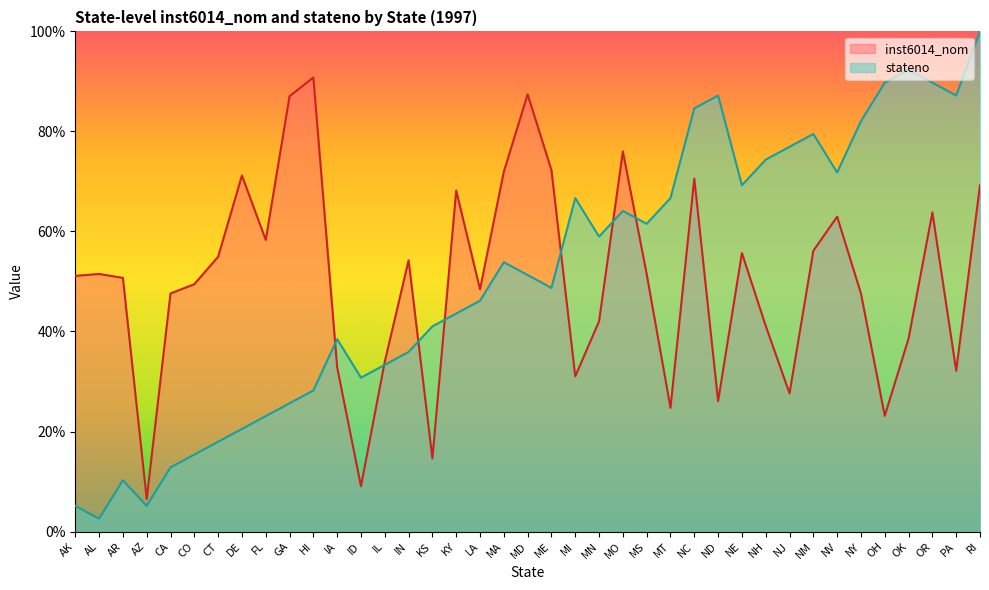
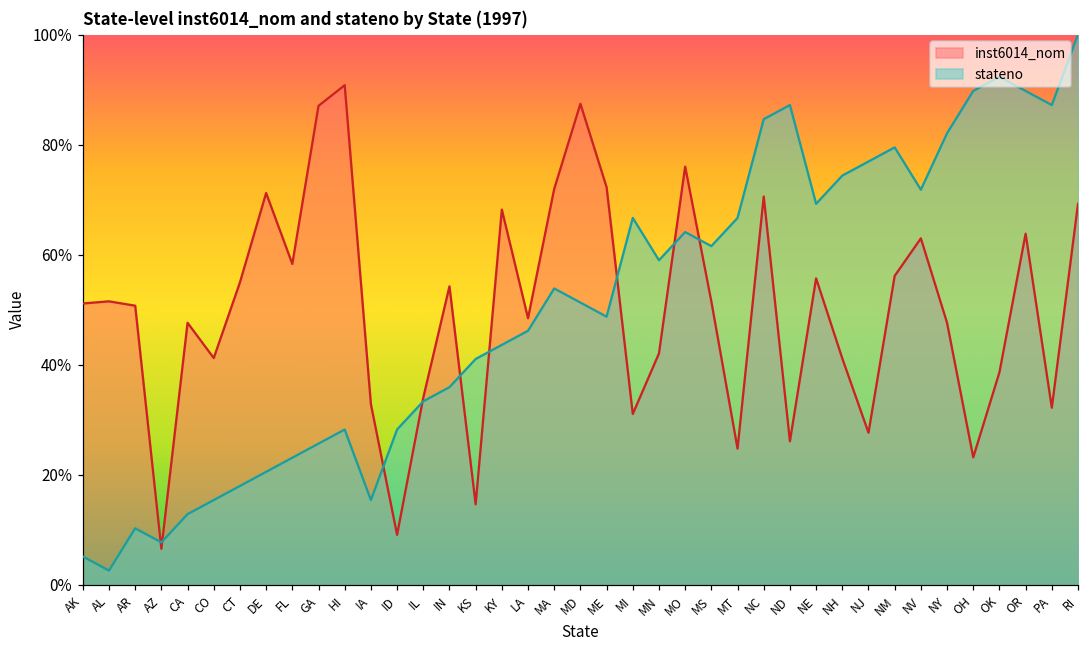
  {
    "inst6014_nom": {
      "AK": "51%",
      "AL": "52%",
      "AR": "51%",
      "AZ": "7%",
      "CA": "48%",
-     "CO": "49%",
+     "CO": "41%",
      "CT": "55%",
      "DE": "71%",
      "FL": "58%",
      "GA": "87%",
      "HI": "91%",
      "IA": "33%",
      "ID": "9%",
      "IL": "34%",
      "IN": "54%",
      "KS": "15%",
      "KY": "68%",
      "LA": "48%",
      "MA": "72%",
      "MD": "87%",
      "ME": "72%",
      "MI": "31%",
      "MN": "42%",
      "MO": "76%",
      "MS": "51%",
      "MT": "25%",
      "NC": "71%",
      "ND": "26%",
      "NE": "56%",
      "NH": "41%",
      "NJ": "28%",
      "NM": "56%",
      "NV": "63%",
      "NY": "48%",
      "OH": "23%",
      "OK": "39%",
      "OR": "64%",
      "PA": "32%",
      "RI": "69%"
    },
    "stateno": {
      "AK": "5%",
      "AL": "3%",
      "AR": "10%",
-     "AZ": "5%",
+     "AZ": "8%",
      "CA": "13%",
      "CO": "15%",
      "CT": "18%",
      "DE": "21%",
      "FL": "23%",
      "GA": "26%",
      "HI": "28%",
-     "IA": "38%",
-     "ID": "31%",
+     "IA": "15%",
+     "ID": "28%",
      "IL": "33%",
      "IN": "36%",
      "KS": "41%",
      "KY": "44%",
      "LA": "46%",
      "MA": "54%",
      "MD": "51%",
      "ME": "49%",
      "MI": "67%",
      "MN": "59%",
      "MO": "64%",
      "MS": "62%",
      "MT": "67%",
      "NC": "85%",
      "ND": "87%",
      "NE": "69%",
      "NH": "74%",
      "NJ": "77%",
      "NM": "79%",
      "NV": "72%",
      "NY": "82%",
      "OH": "90%",
      "OR": "90%",
      "PA": "87%",
      "RI": "100%"
    }
  }
